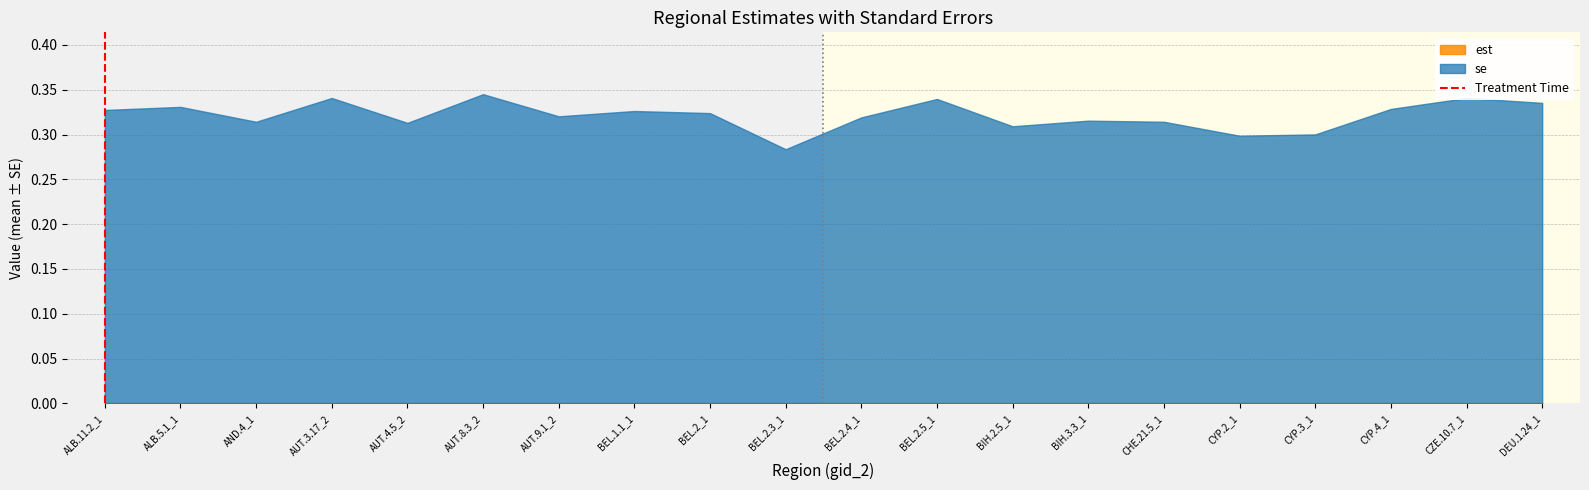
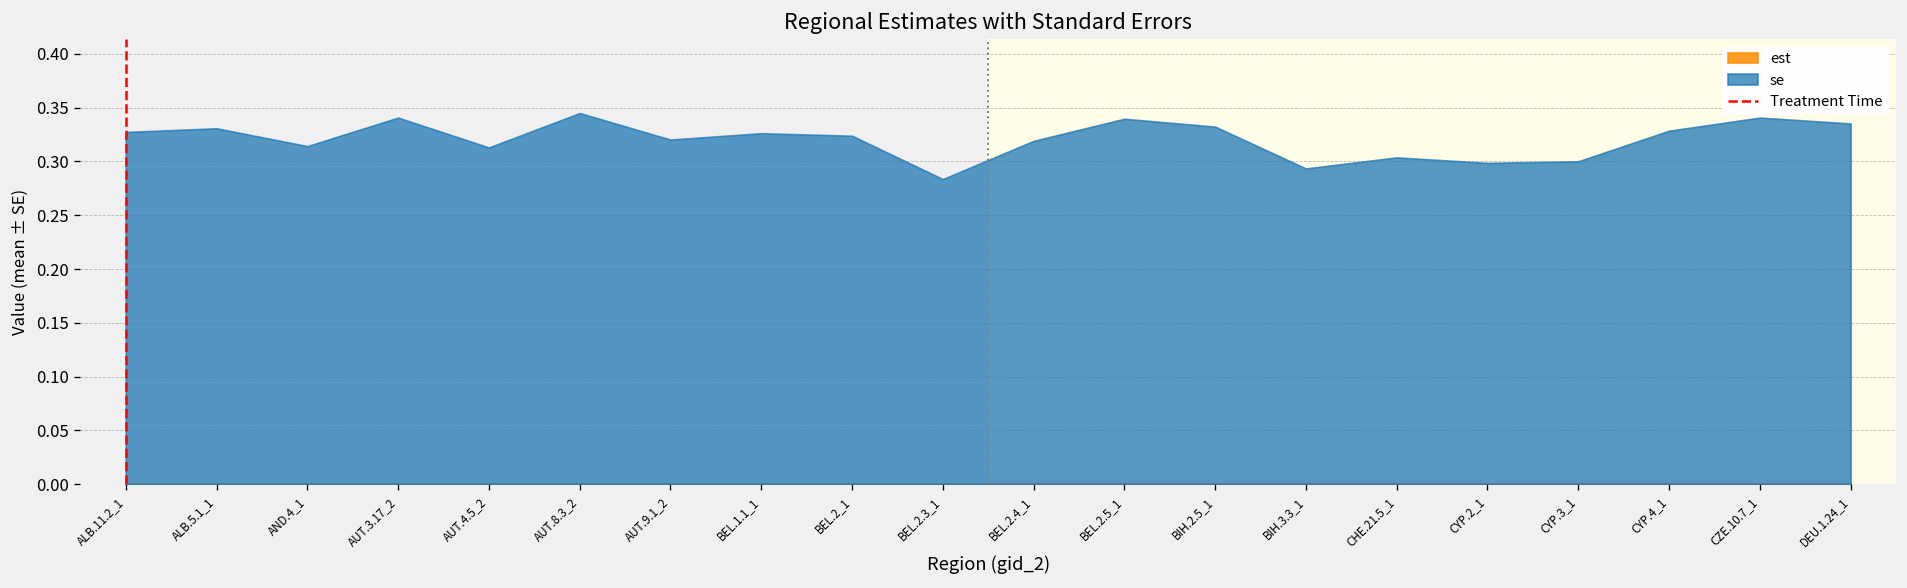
  {
    "est": {
      "ALB.11.2_1": 0.00,
      "ALB.5.1_1": 0.00,
      "AND.4_1": 0.00,
      "AUT.3.17_2": 0.00,
      "AUT.4.5_2": 0.00,
      "AUT.8.3_2": 0.00,
      "AUT.9.1_2": 0.00,
      "BEL.1.1_1": 0.00,
      "BEL.2_1": 0.00,
      "BEL.2.3_1": 0.00,
      "BEL.2.4_1": 0.00,
      "BEL.2.5_1": 0.00,
      "BIH.2.5_1": 0.00,
      "BIH.3.3_1": 0.00,
      "CHE.21.5_1": 0.00,
      "CYP.2_1": 0.00,
      "CYP.3_1": 0.00,
      "CYP.4_1": 0.00,
      "CZE.10.7_1": 0.00,
      "DEU.1.24_1": 0.00
    },
    "se": {
      "ALB.11.2_1": 0.33,
      "ALB.5.1_1": 0.33,
      "AND.4_1": 0.31,
      "AUT.3.17_2": 0.34,
      "AUT.4.5_2": 0.31,
      "AUT.8.3_2": 0.35,
      "AUT.9.1_2": 0.32,
      "BEL.1.1_1": 0.33,
      "BEL.2_1": 0.32,
      "BEL.2.3_1": 0.28,
      "BEL.2.4_1": 0.32,
      "BEL.2.5_1": 0.34,
-     "BIH.2.5_1": 0.31,
-     "BIH.3.3_1": 0.32,
-     "CHE.21.5_1": 0.31,
+     "BIH.2.5_1": 0.33,
+     "BIH.3.3_1": 0.29,
+     "CHE.21.5_1": 0.30,
      "CYP.2_1": 0.30,
      "CYP.3_1": 0.30,
      "CYP.4_1": 0.33,
      "DEU.1.24_1": 0.34
    }
  }
